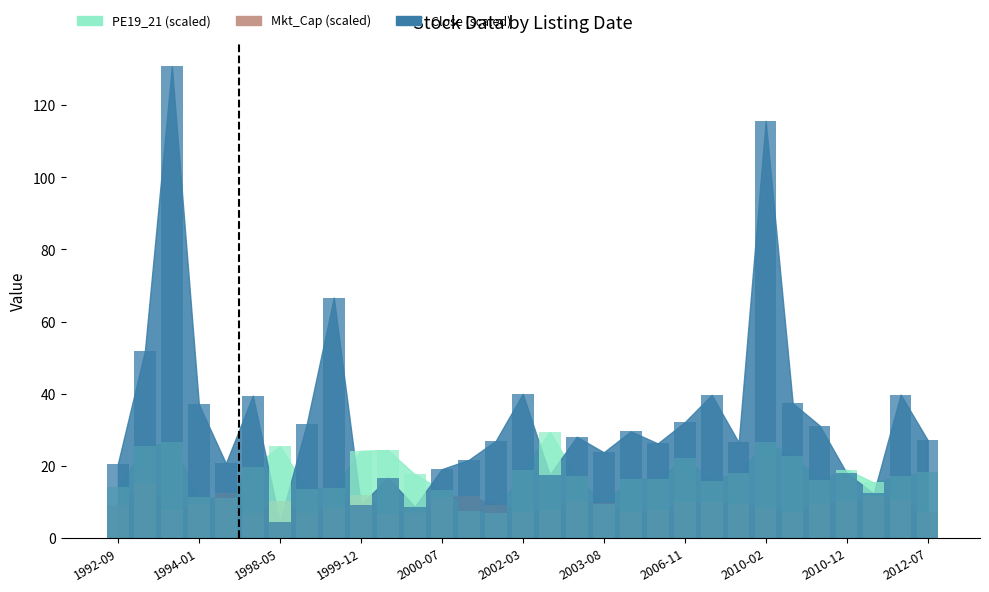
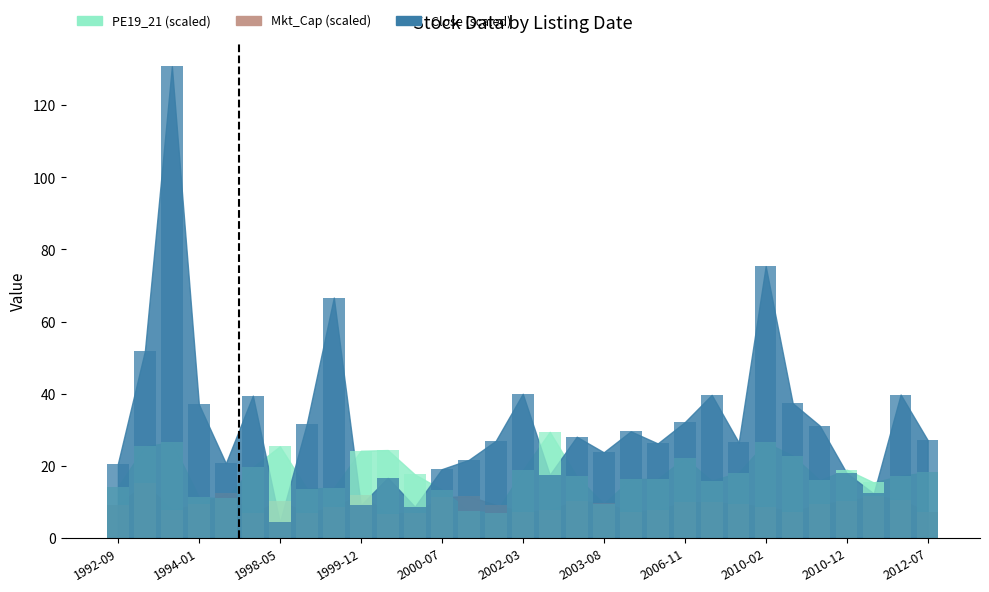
  {
    "Mkt_Cap (scaled)": {
      "1992-09": 9,
      "1994-01": 9,
      "1998-05": 10,
      "1999-12": 12,
      "2000-07": 11,
      "2002-03": 7,
      "2006-11": 10,
      "2010-02": 9,
      "2010-12": 10,
      "2012-07": 7
    },
    "PE19_21 (scaled)": {
      "1992-09": 14,
      "1994-01": 11,
      "1998-05": 25,
      "1999-12": 24,
      "2000-07": 13,
      "2002-03": 19,
      "2006-11": 22,
      "2010-02": 26,
      "2010-12": 19,
      "2012-07": 18
    },
    "Close (scaled)": {
      "1992-09": 21,
      "1994-01": 37,
      "1998-05": 4,
      "1999-12": 9,
      "2000-07": 19,
      "2002-03": 40,
      "2003-08": 24,
      "2006-11": 32,
-     "2010-02": 116,
+     "2010-02": 75,
      "2010-12": 18,
      "2012-07": 27
    }
  }
